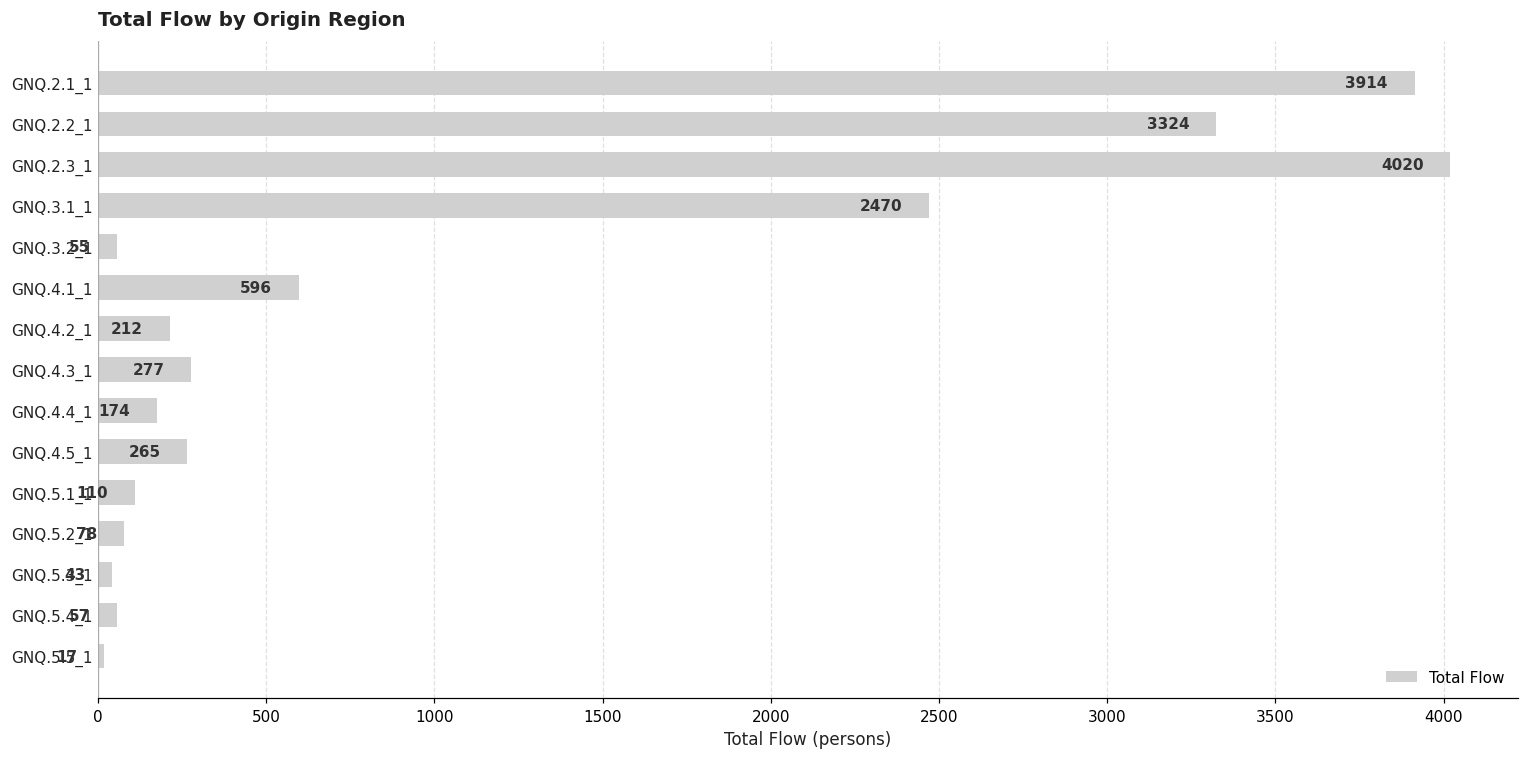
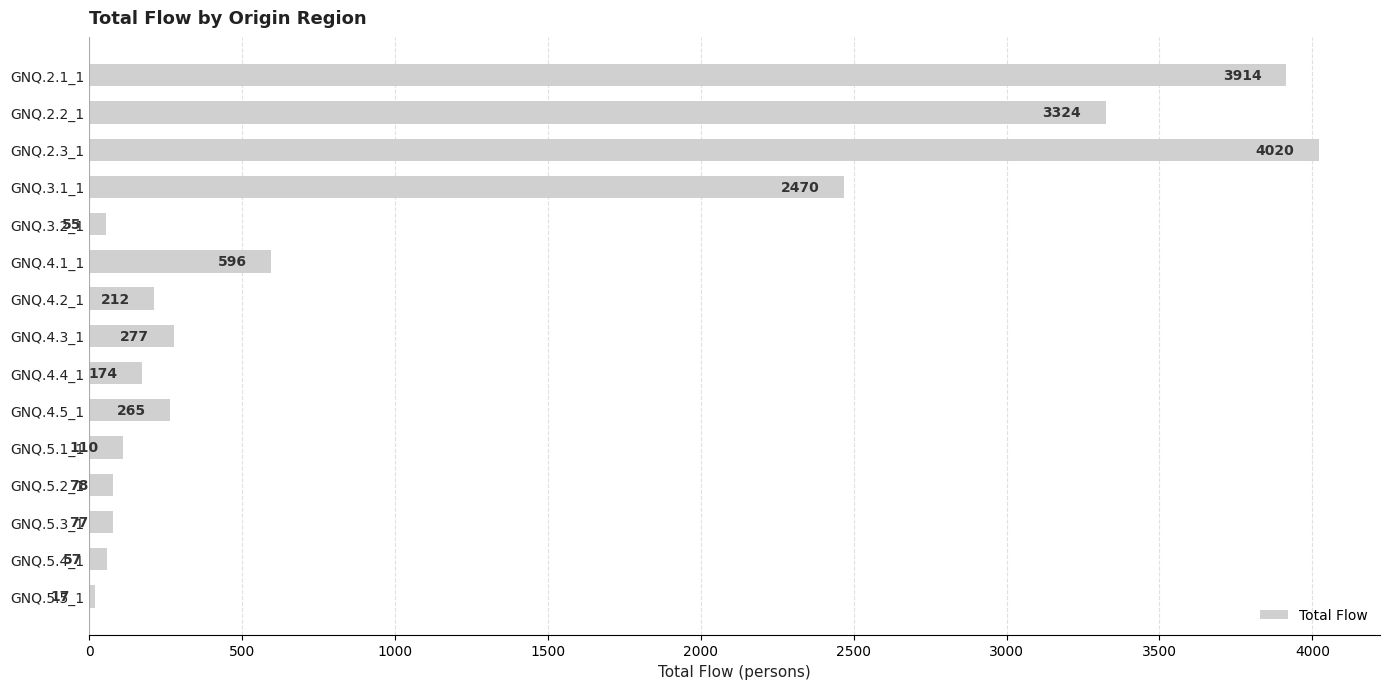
  {
    "GNQ.2.1_1": 3914,
    "GNQ.2.2_1": 3324,
    "GNQ.2.3_1": 4020,
    "GNQ.3.1_1": 2470,
    "GNQ.3.2_1": 55,
    "GNQ.4.1_1": 596,
    "GNQ.4.3_1": 277,
    "GNQ.4.4_1": 174,
    "GNQ.5.1_1": 110,
    "GNQ.5.2_1": 78,
-   "GNQ.5.3_1": 43,
+   "GNQ.5.3_1": 77,
    "GNQ.5.4_1": 57
  }
